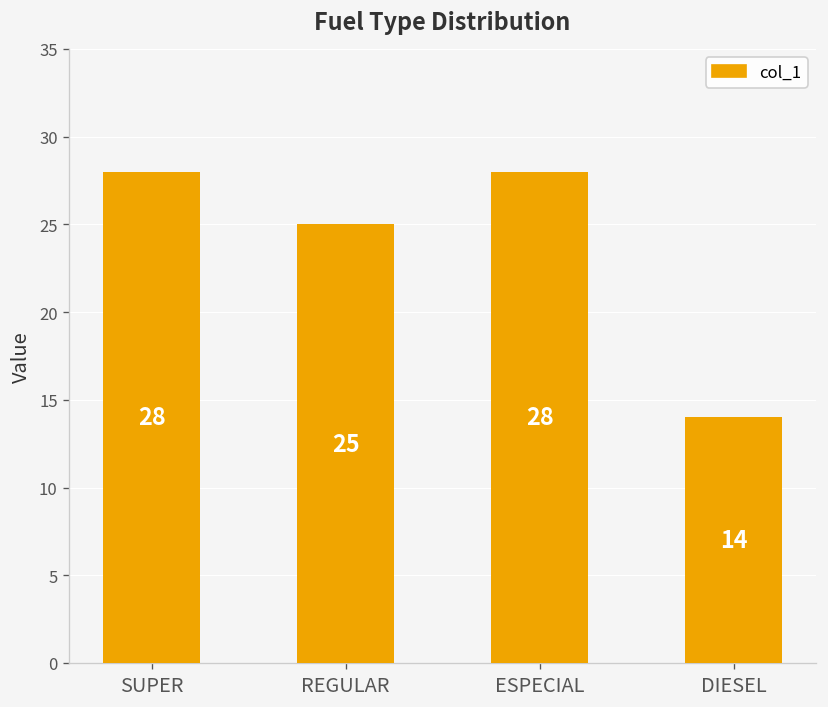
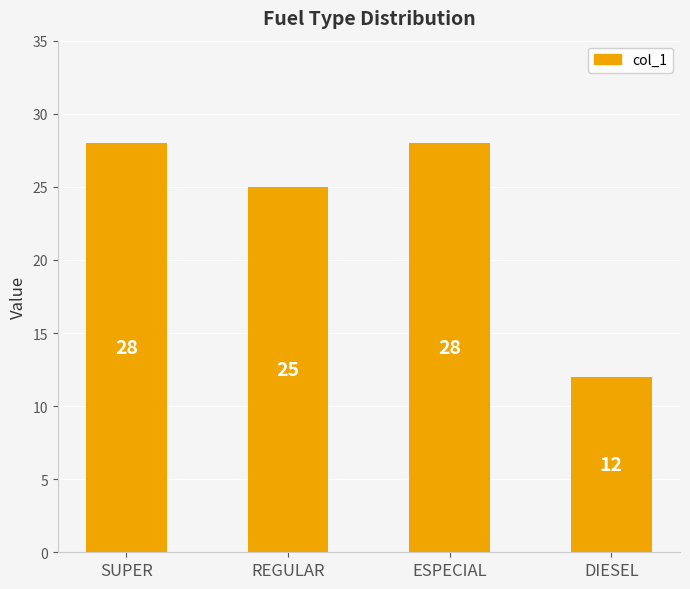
  {
    "SUPER": 28,
    "REGULAR": 25,
    "ESPECIAL": 28,
-   "DIESEL": 14
+   "DIESEL": 12
  }
